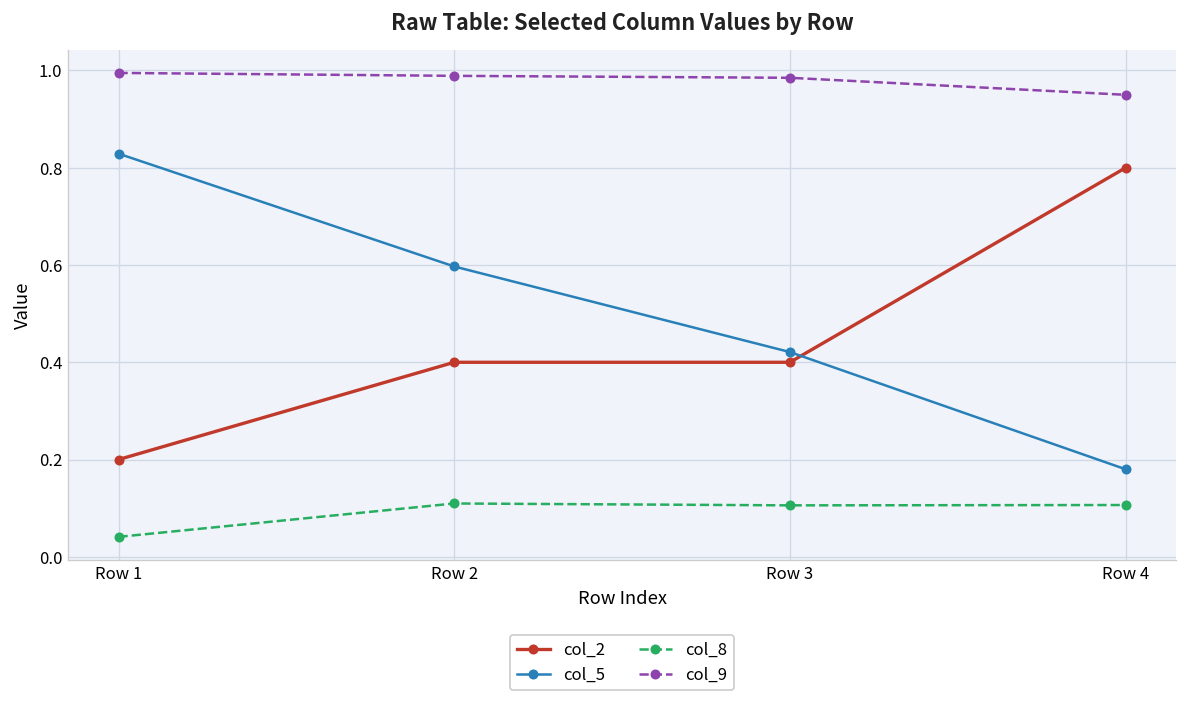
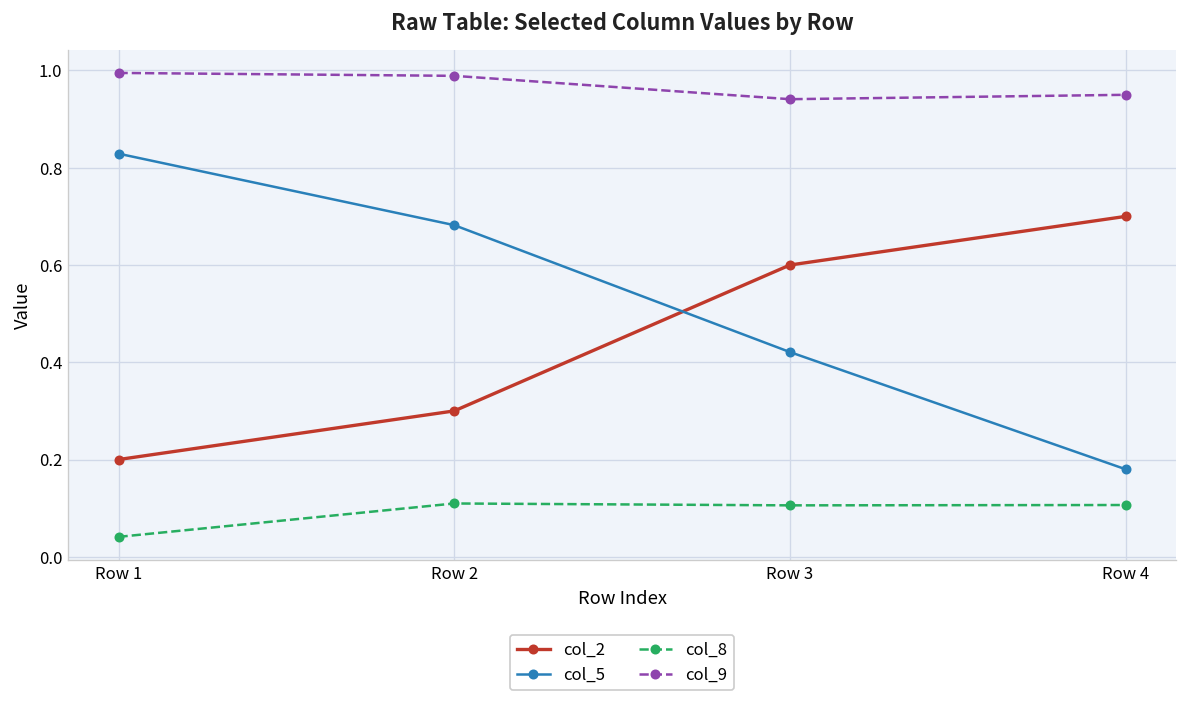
  {
    "col_2": {
      "Row 1": 0.2,
-     "Row 2": 0.4,
-     "Row 3": 0.4,
-     "Row 4": 0.8
+     "Row 2": 0.3,
+     "Row 3": 0.6,
+     "Row 4": 0.7
    },
    "col_5": {
      "Row 1": 0.83,
-     "Row 2": 0.60,
+     "Row 2": 0.68,
      "Row 3": 0.42,
      "Row 4": 0.18
    },
    "col_8": {
      "Row 1": 0.04,
      "Row 2": 0.11,
      "Row 3": 0.11,
      "Row 4": 0.11
    },
    "col_9": {
      "Row 1": 1.00,
      "Row 2": 0.99,
-     "Row 3": 0.99,
+     "Row 3": 0.94,
      "Row 4": 0.95
    }
  }
